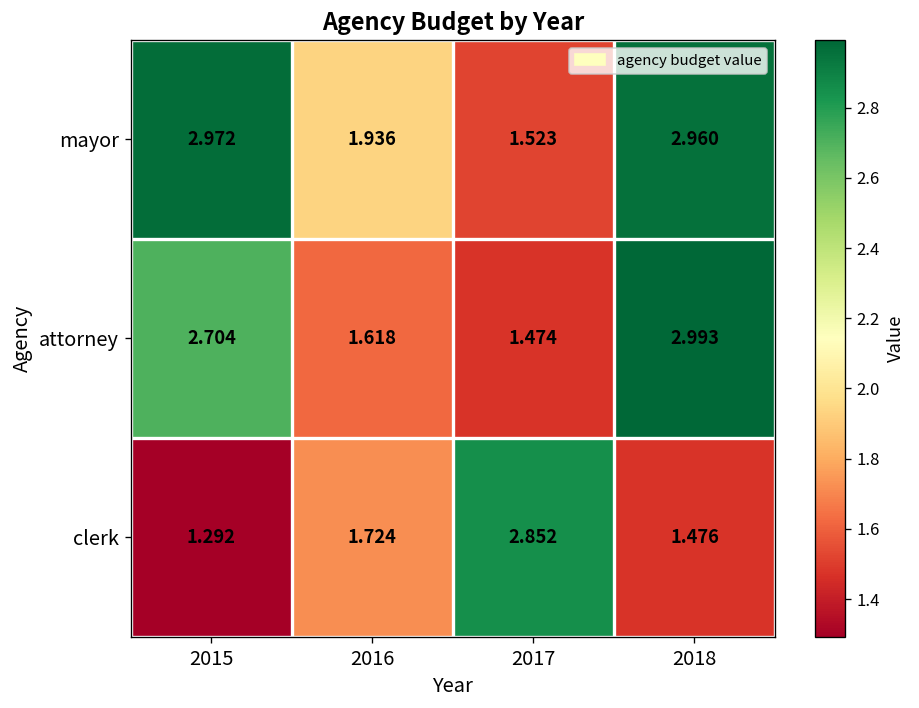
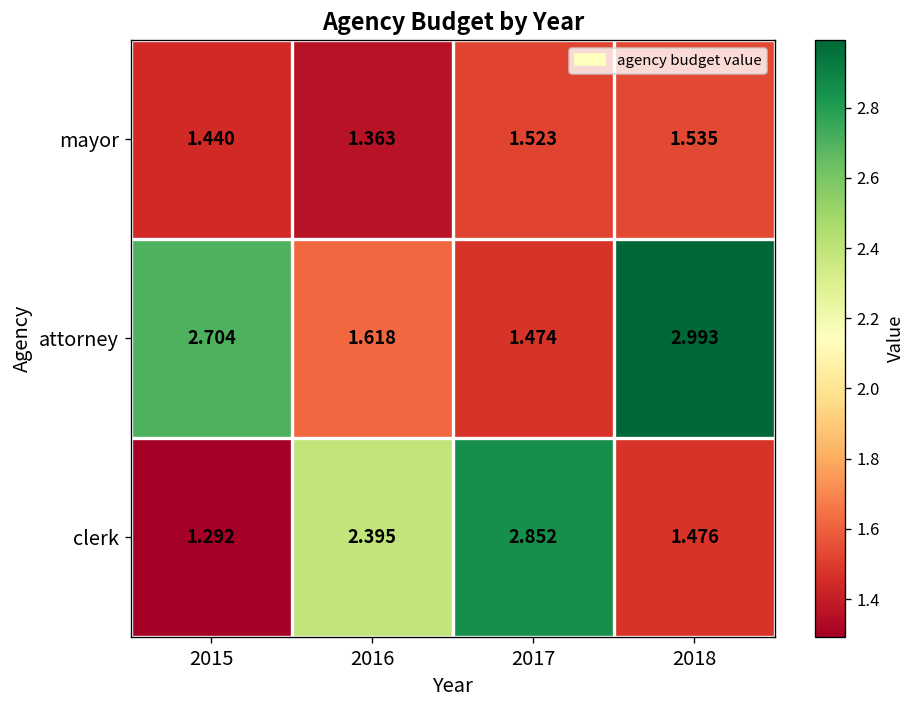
  {
    "mayor": {
-     "2015": 2.972,
-     "2016": 1.936,
+     "2015": 1.440,
+     "2016": 1.363,
      "2017": 1.523,
-     "2018": 2.960
+     "2018": 1.535
    },
    "attorney": {
      "2015": 2.704,
      "2016": 1.618,
      "2017": 1.474,
      "2018": 2.993
    },
    "clerk": {
      "2015": 1.292,
-     "2016": 1.724,
+     "2016": 2.395,
      "2017": 2.852,
      "2018": 1.476
    }
  }
